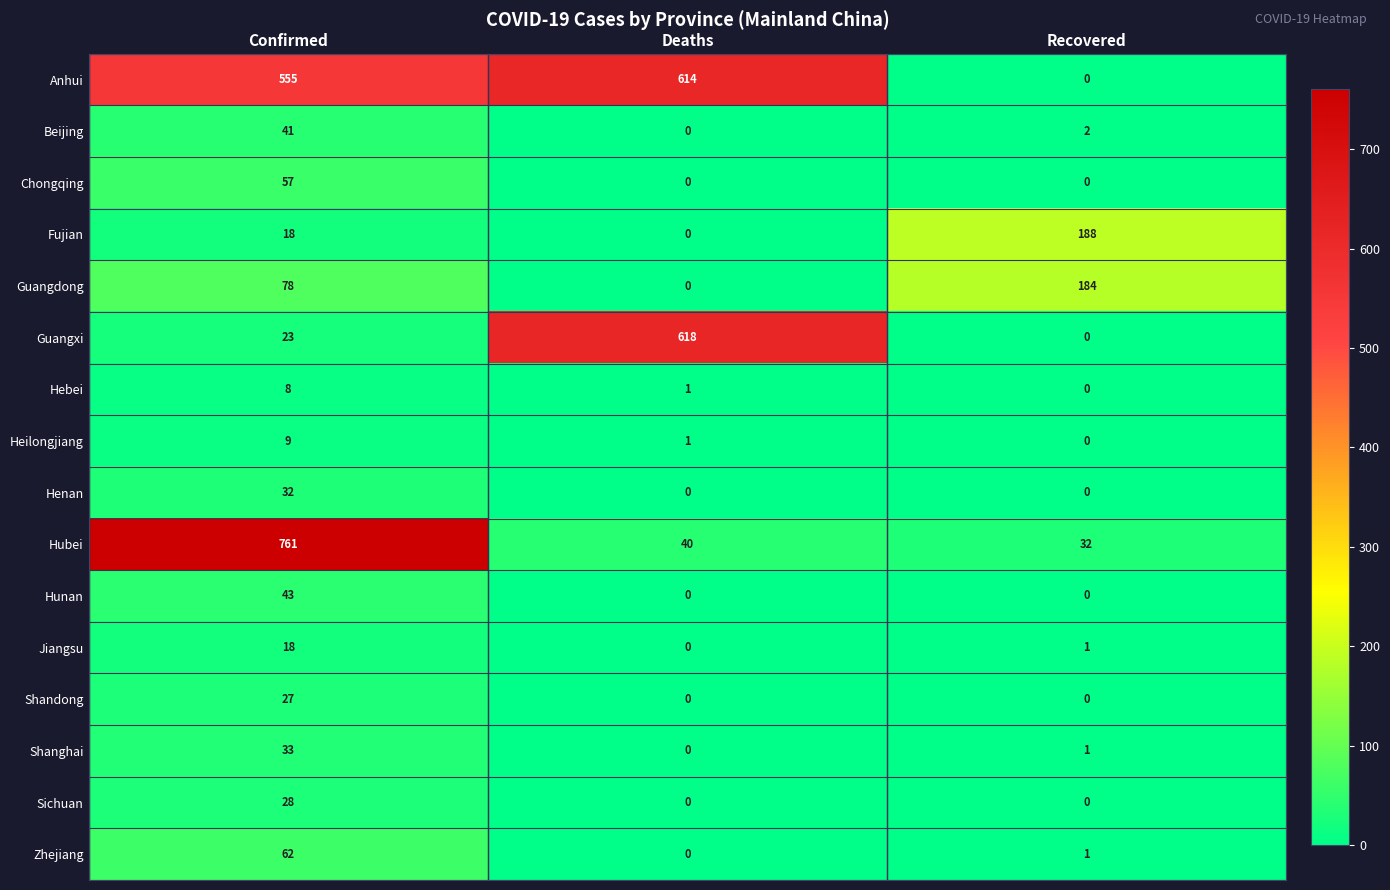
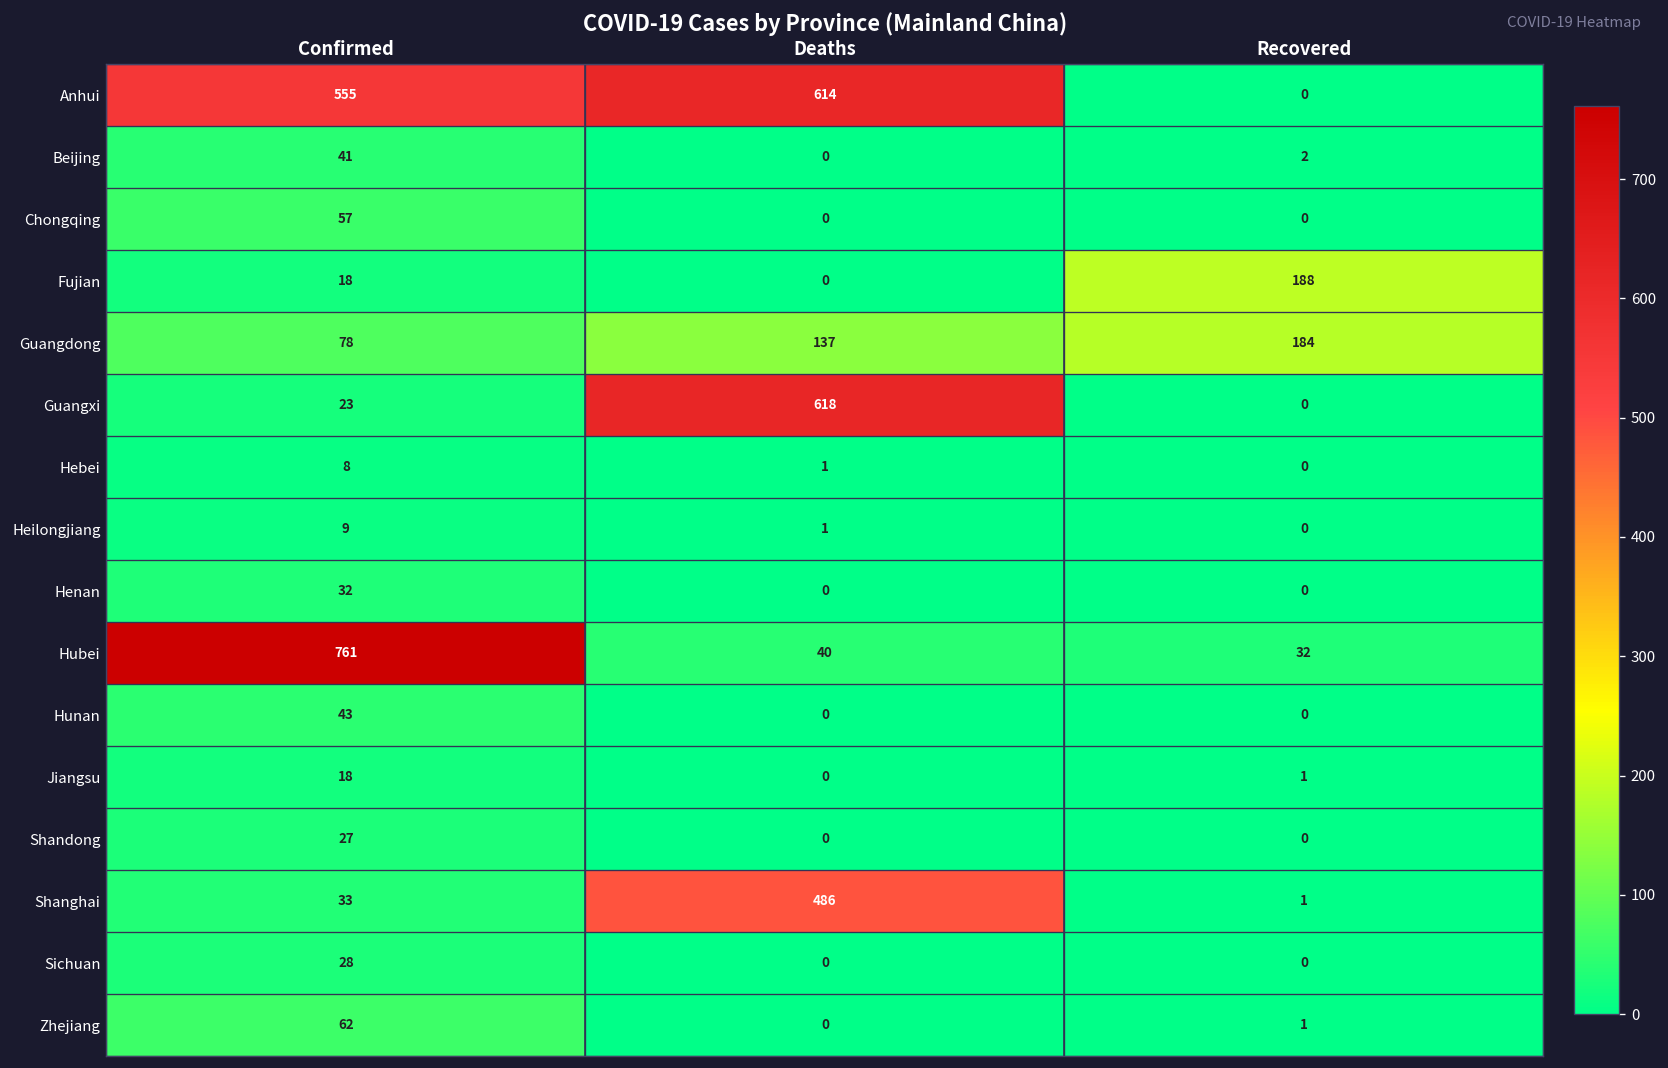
  {
    "Anhui": {
      "Confirmed": 555,
      "Deaths": 614,
      "Recovered": 0
    },
    "Beijing": {
      "Confirmed": 41,
      "Deaths": 0,
      "Recovered": 2
    },
    "Chongqing": {
      "Confirmed": 57,
      "Deaths": 0,
      "Recovered": 0
    },
    "Fujian": {
      "Confirmed": 18,
      "Deaths": 0,
      "Recovered": 188
    },
    "Guangdong": {
      "Confirmed": 78,
-     "Deaths": 0,
+     "Deaths": 137,
      "Recovered": 184
    },
    "Guangxi": {
      "Confirmed": 23,
      "Deaths": 618,
      "Recovered": 0
    },
    "Hebei": {
      "Confirmed": 8,
      "Deaths": 1,
      "Recovered": 0
    },
    "Heilongjiang": {
      "Confirmed": 9,
      "Deaths": 1,
      "Recovered": 0
    },
    "Henan": {
      "Confirmed": 32,
      "Deaths": 0,
      "Recovered": 0
    },
    "Hubei": {
      "Confirmed": 761,
      "Deaths": 40,
      "Recovered": 32
    },
    "Hunan": {
      "Confirmed": 43,
      "Deaths": 0,
      "Recovered": 0
    },
    "Jiangsu": {
      "Confirmed": 18,
      "Deaths": 0,
      "Recovered": 1
    },
    "Shandong": {
      "Confirmed": 27,
      "Deaths": 0,
      "Recovered": 0
    },
    "Shanghai": {
      "Confirmed": 33,
-     "Deaths": 0,
+     "Deaths": 486,
      "Recovered": 1
    },
    "Sichuan": {
      "Confirmed": 28,
      "Deaths": 0,
      "Recovered": 0
    },
    "Zhejiang": {
      "Confirmed": 62,
      "Deaths": 0,
      "Recovered": 1
    }
  }
